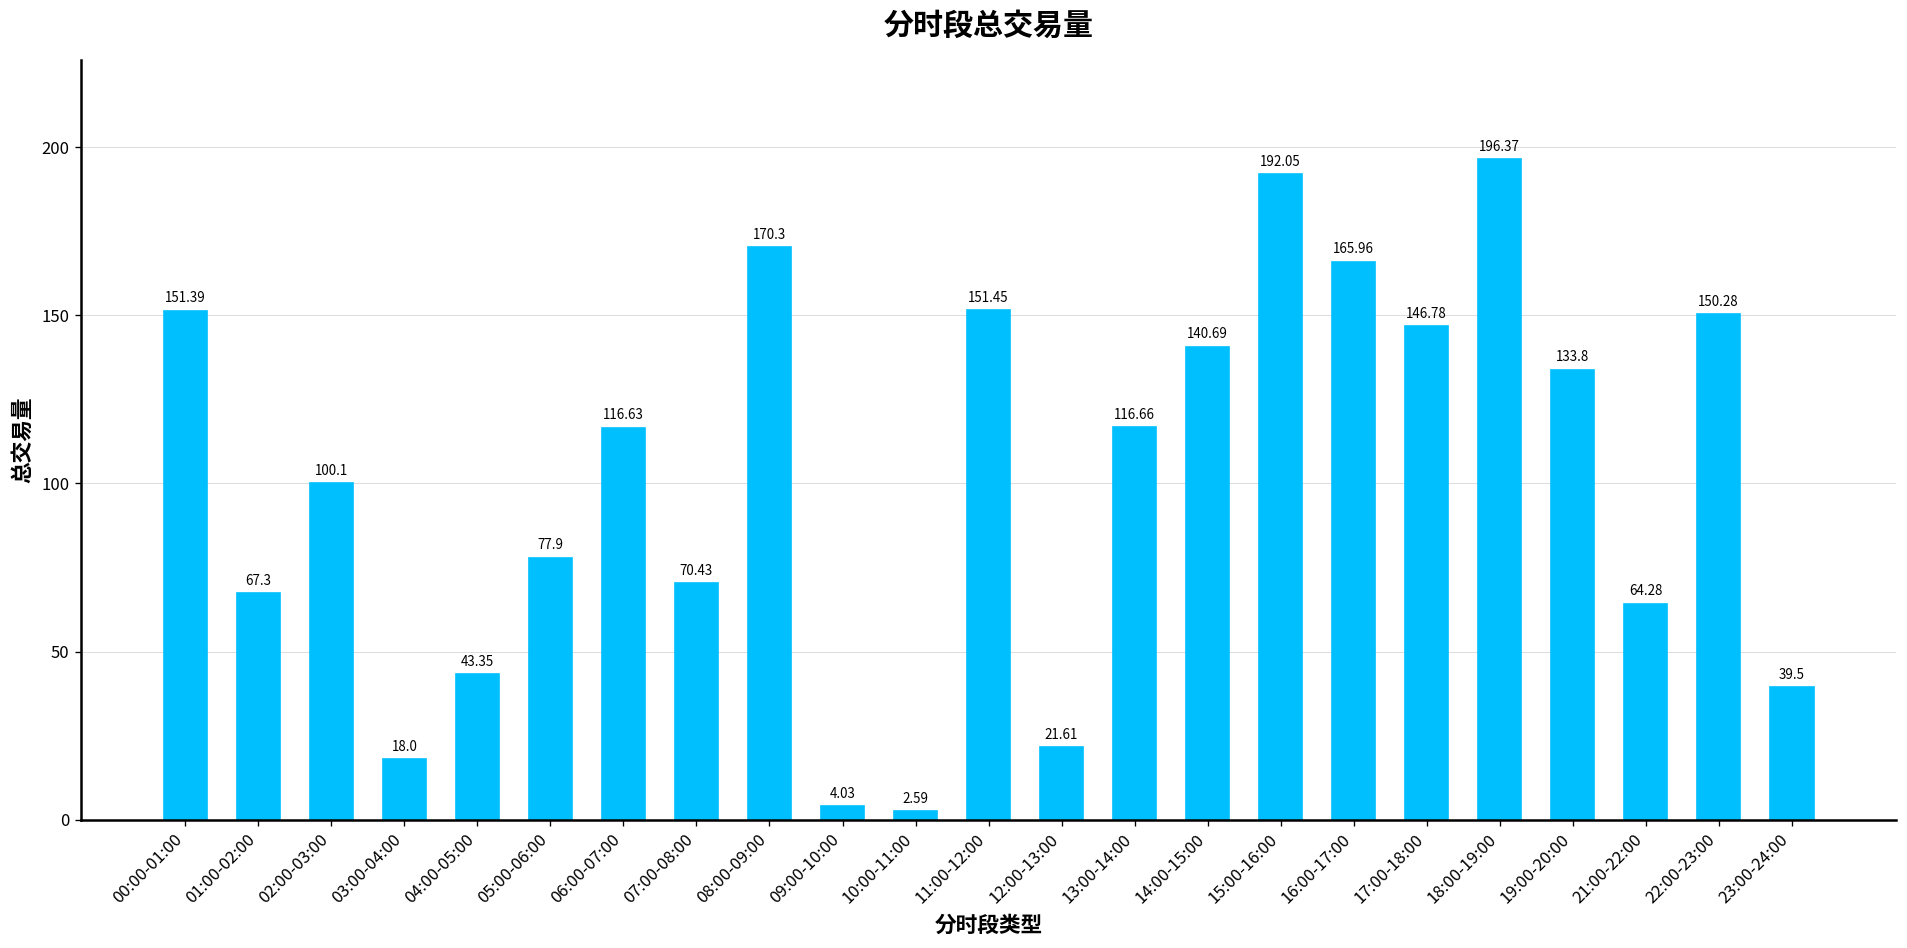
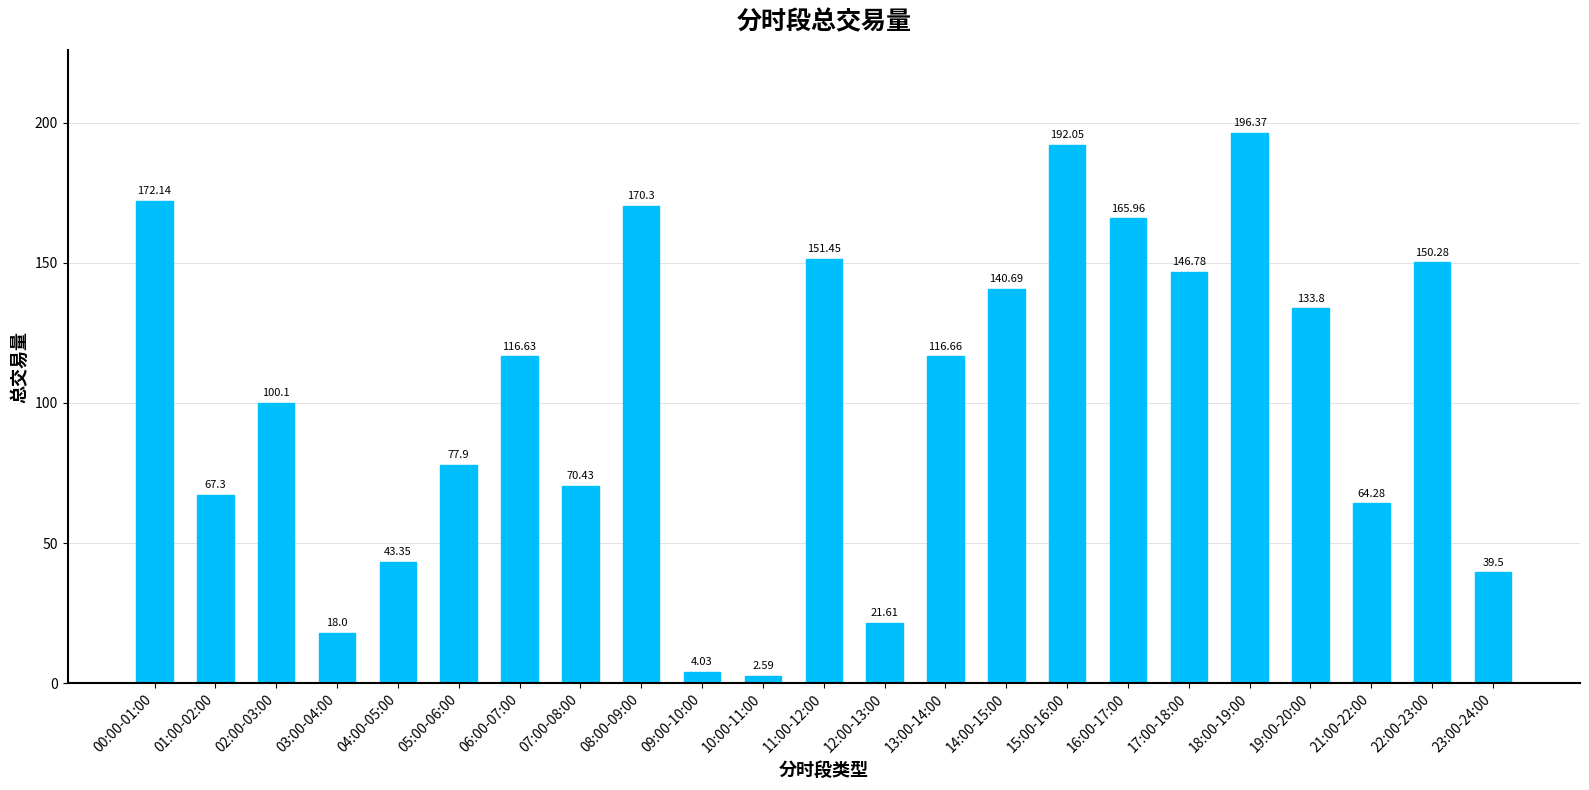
  {
-   "00:00-01:00": 151.39,
+   "00:00-01:00": 172.14,
    "01:00-02:00": 67.3,
    "02:00-03:00": 100.1,
    "03:00-04:00": 18.0,
    "04:00-05:00": 43.35,
    "05:00-06:00": 77.9,
    "06:00-07:00": 116.63,
    "07:00-08:00": 70.43,
    "08:00-09:00": 170.3,
    "09:00-10:00": 4.03,
    "10:00-11:00": 2.59,
    "11:00-12:00": 151.45,
    "12:00-13:00": 21.61,
    "13:00-14:00": 116.66,
    "14:00-15:00": 140.69,
    "15:00-16:00": 192.05,
    "16:00-17:00": 165.96,
    "17:00-18:00": 146.78,
    "18:00-19:00": 196.37,
    "19:00-20:00": 133.8,
    "21:00-22:00": 64.28,
    "22:00-23:00": 150.28,
    "23:00-24:00": 39.5
  }
